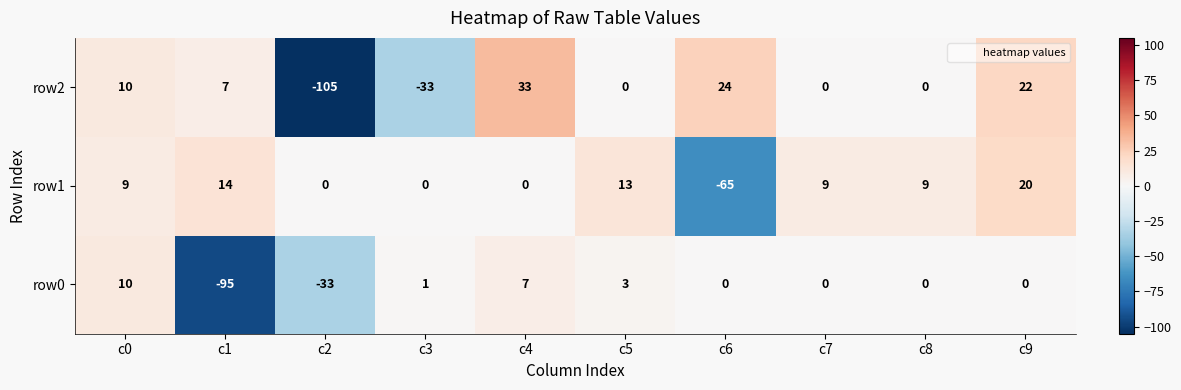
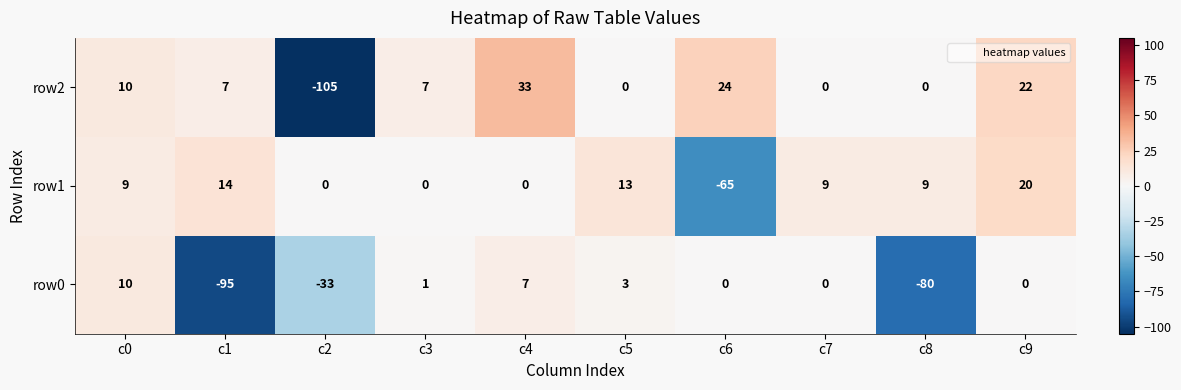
  {
    "row2": {
      "c0": 10,
      "c1": 7,
      "c2": -105,
-     "c3": -33,
+     "c3": 7,
      "c4": 33,
      "c5": 0,
      "c6": 24,
      "c7": 0,
      "c8": 0,
      "c9": 22
    },
    "row1": {
      "c0": 9,
      "c1": 14,
      "c2": 0,
      "c3": 0,
      "c4": 0,
      "c5": 13,
      "c6": -65,
      "c7": 9,
      "c8": 9,
      "c9": 20
    },
    "row0": {
      "c0": 10,
      "c1": -95,
      "c2": -33,
      "c3": 1,
      "c4": 7,
      "c5": 3,
      "c6": 0,
      "c7": 0,
-     "c8": 0,
+     "c8": -80,
      "c9": 0
    }
  }
